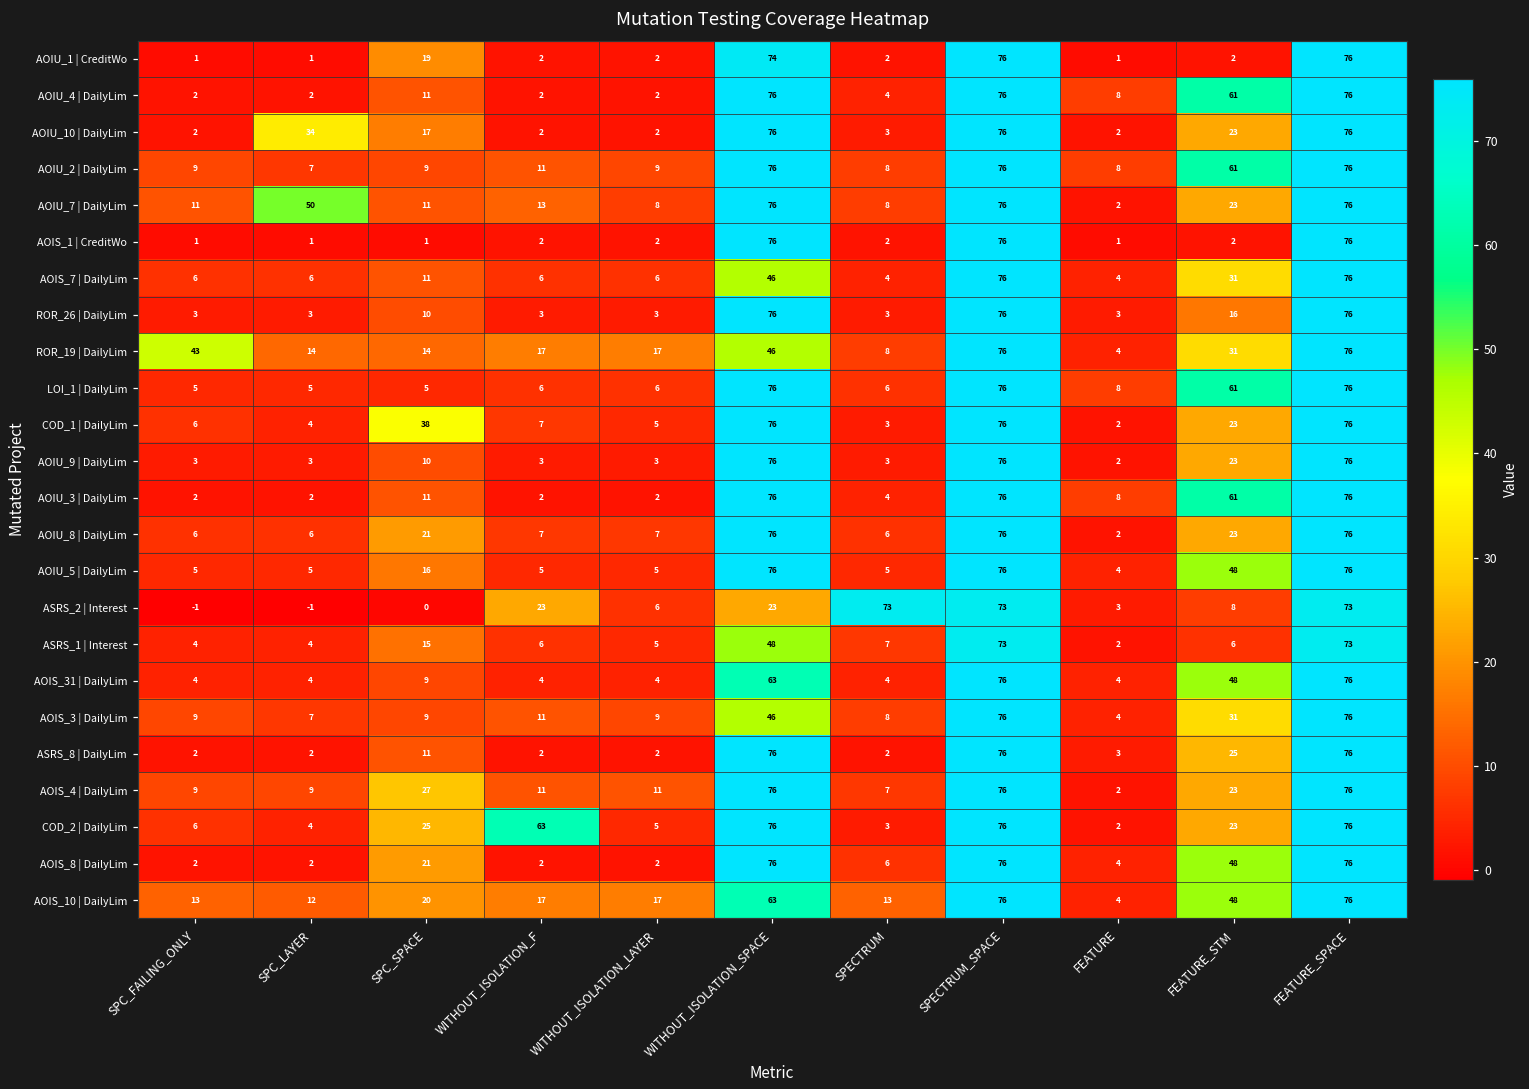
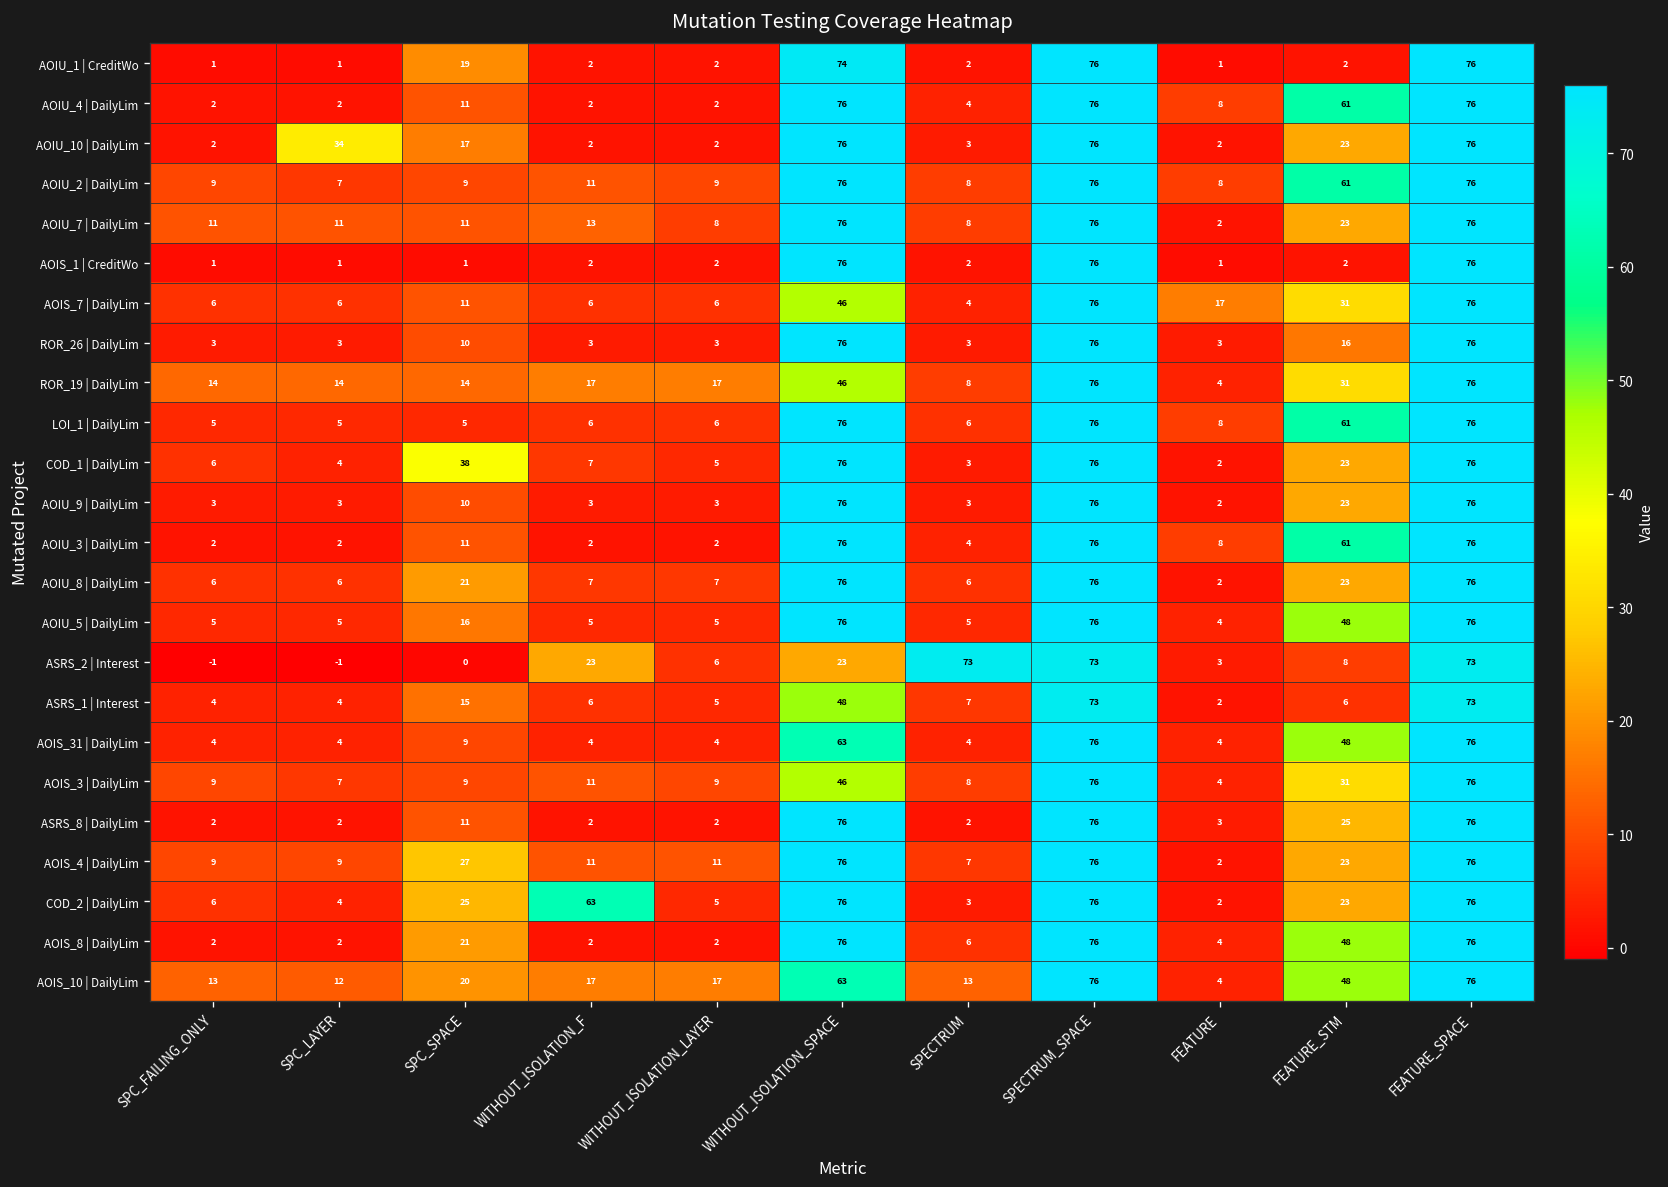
  {
    "AOIU_7 | DailyLim": {
      "SPC_FAILING_ONLY": 11,
-     "SPC_LAYER": 50,
+     "SPC_LAYER": 11,
      "SPC_SPACE": 11,
      "WITHOUT_ISOLATION_F": 13,
      "WITHOUT_ISOLATION_LAYER": 8,
      "WITHOUT_ISOLATION_SPACE": 76,
      "SPECTRUM": 8,
      "SPECTRUM_SPACE": 76,
      "FEATURE": 2,
      "FEATURE_STM": 23,
      "FEATURE_SPACE": 76
    },
    "AOIS_7 | DailyLim": {
      "SPC_FAILING_ONLY": 6,
      "SPC_LAYER": 6,
      "SPC_SPACE": 11,
      "WITHOUT_ISOLATION_F": 6,
      "WITHOUT_ISOLATION_LAYER": 6,
      "WITHOUT_ISOLATION_SPACE": 46,
      "SPECTRUM": 4,
      "SPECTRUM_SPACE": 76,
-     "FEATURE": 4,
+     "FEATURE": 17,
      "FEATURE_STM": 31,
      "FEATURE_SPACE": 76
    },
    "ROR_19 | DailyLim": {
-     "SPC_FAILING_ONLY": 43,
+     "SPC_FAILING_ONLY": 14,
      "SPC_LAYER": 14,
      "SPC_SPACE": 14,
      "WITHOUT_ISOLATION_F": 17,
      "WITHOUT_ISOLATION_LAYER": 17,
      "WITHOUT_ISOLATION_SPACE": 46,
      "SPECTRUM": 8,
      "SPECTRUM_SPACE": 76,
      "FEATURE": 4,
      "FEATURE_STM": 31,
      "FEATURE_SPACE": 76
    }
  }
